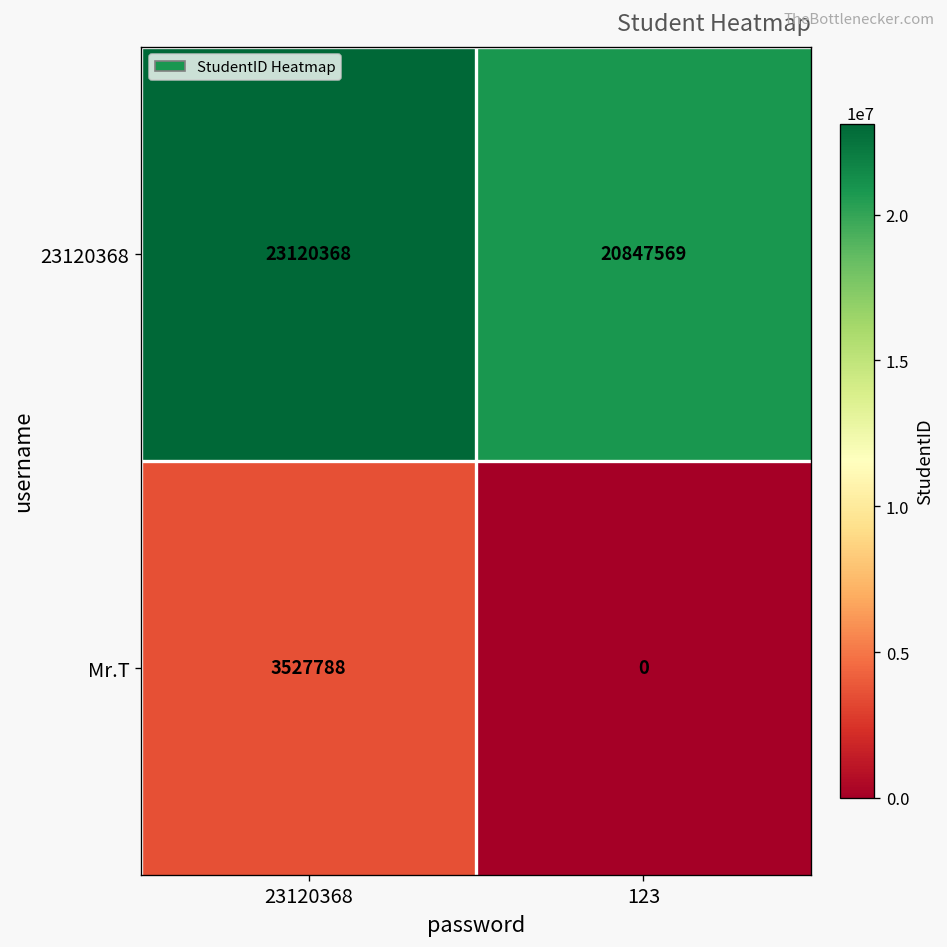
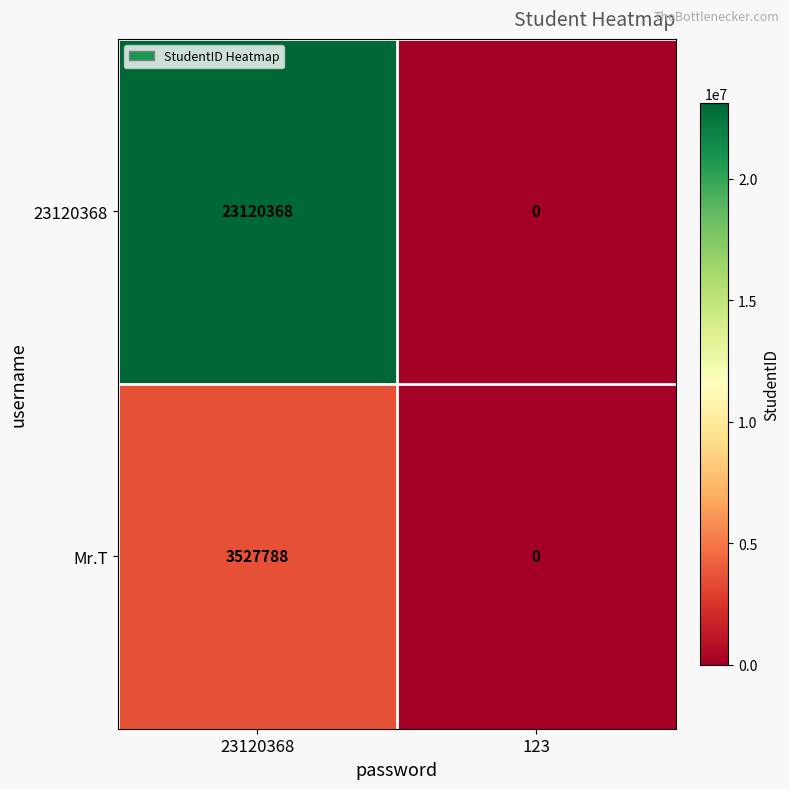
  {
    "23120368": {
      "23120368": 23120368,
-     "123": 20847569
+     "123": 0
    },
    "Mr.T": {
      "23120368": 3527788,
      "123": 0
    }
  }
